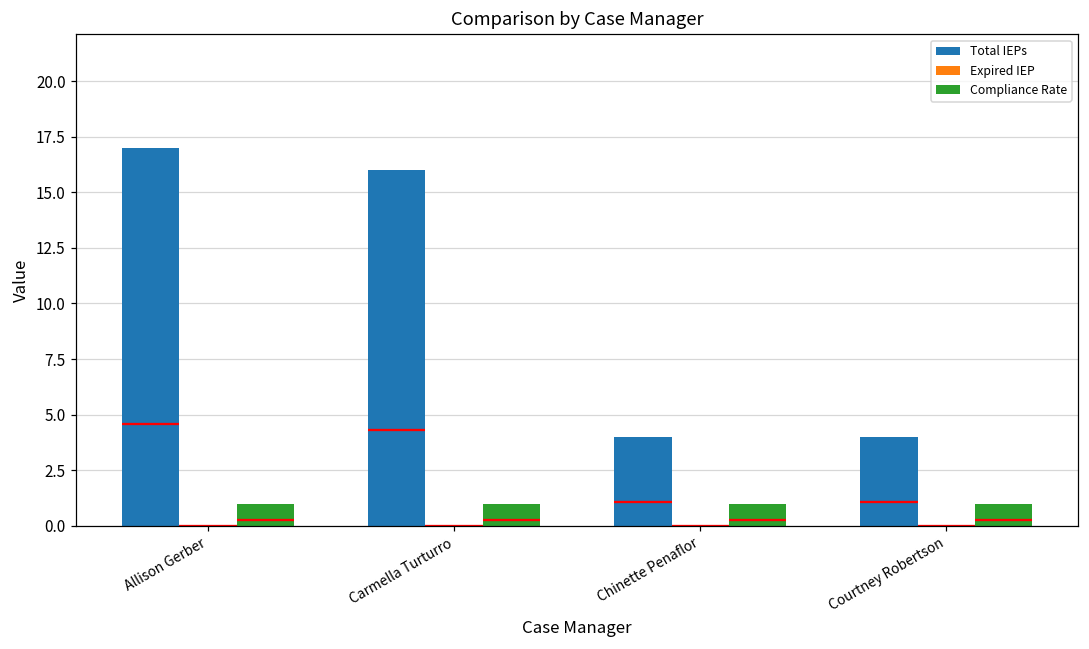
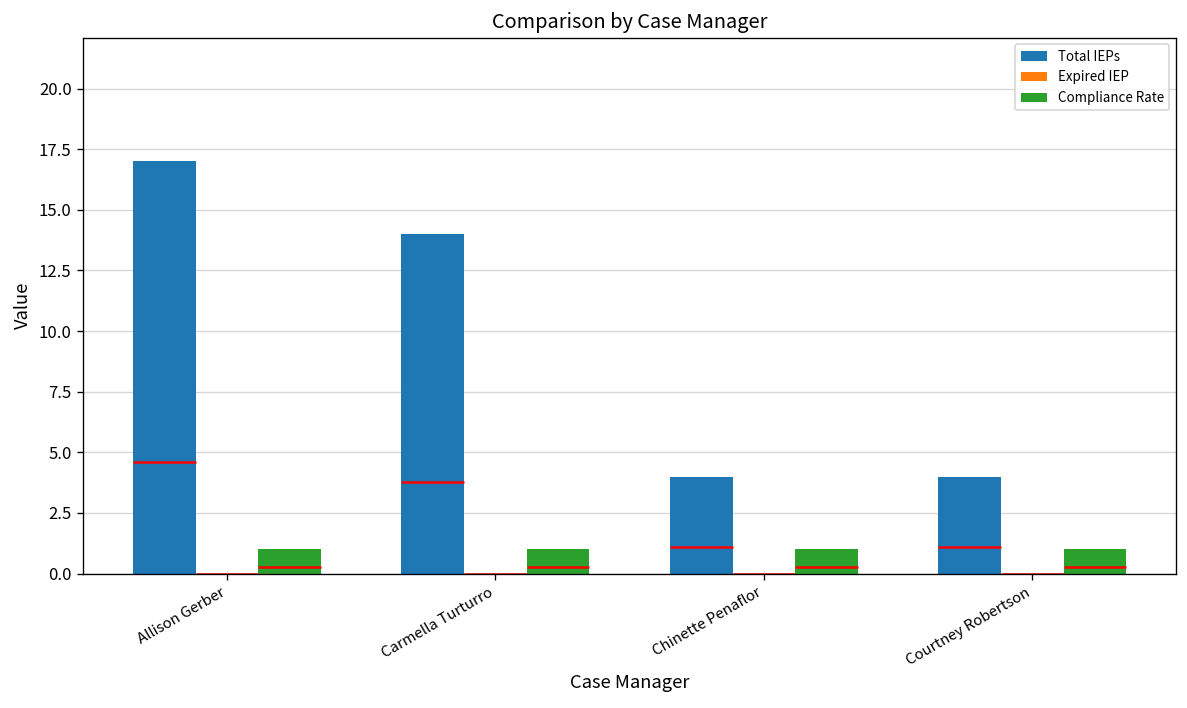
  {
    "Total IEPs": {
      "Allison Gerber": 17,
-     "Carmella Turturro": 16,
+     "Carmella Turturro": 14,
      "Chinette Penaflor": 4,
      "Courtney Robertson": 4
    },
    "Expired IEP": {
      "Allison Gerber": 0,
      "Carmella Turturro": 0,
      "Chinette Penaflor": 0,
      "Courtney Robertson": 0
    },
    "Compliance Rate": {
      "Allison Gerber": 1,
      "Carmella Turturro": 1,
      "Chinette Penaflor": 1,
      "Courtney Robertson": 1
    }
  }
